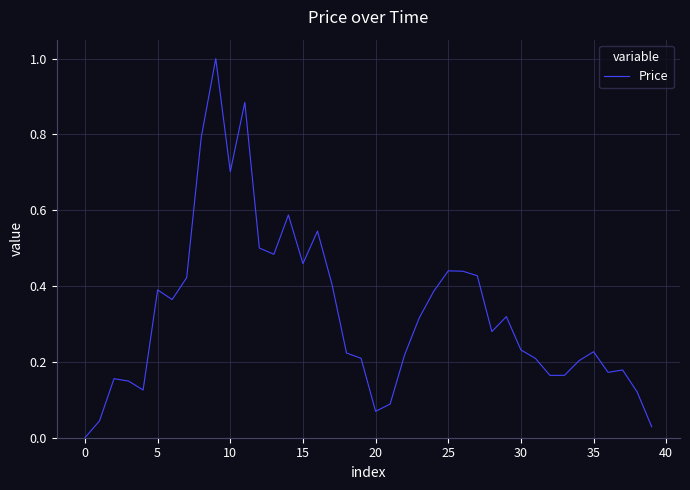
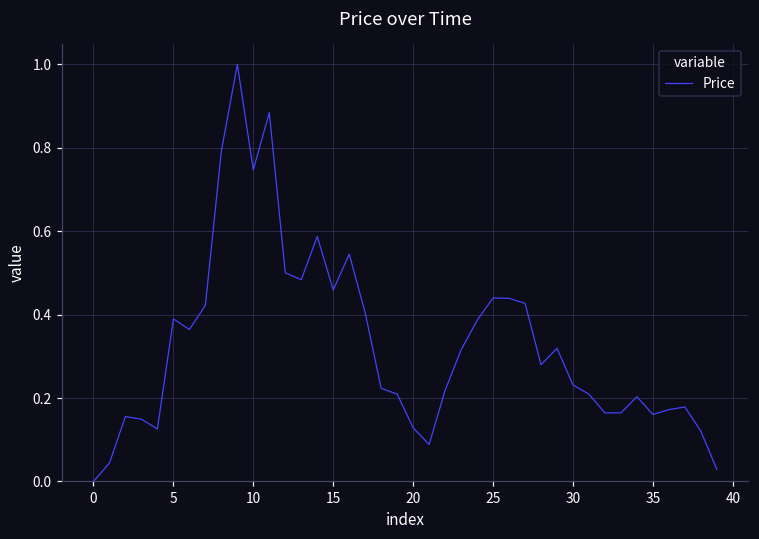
  {
    "0": 0.00,
    "5": 0.39,
-   "10": 0.70,
+   "10": 0.75,
    "15": 0.46,
-   "20": 0.07,
+   "20": 0.13,
    "25": 0.44,
    "30": 0.23,
-   "35": 0.23
+   "35": 0.16
  }
